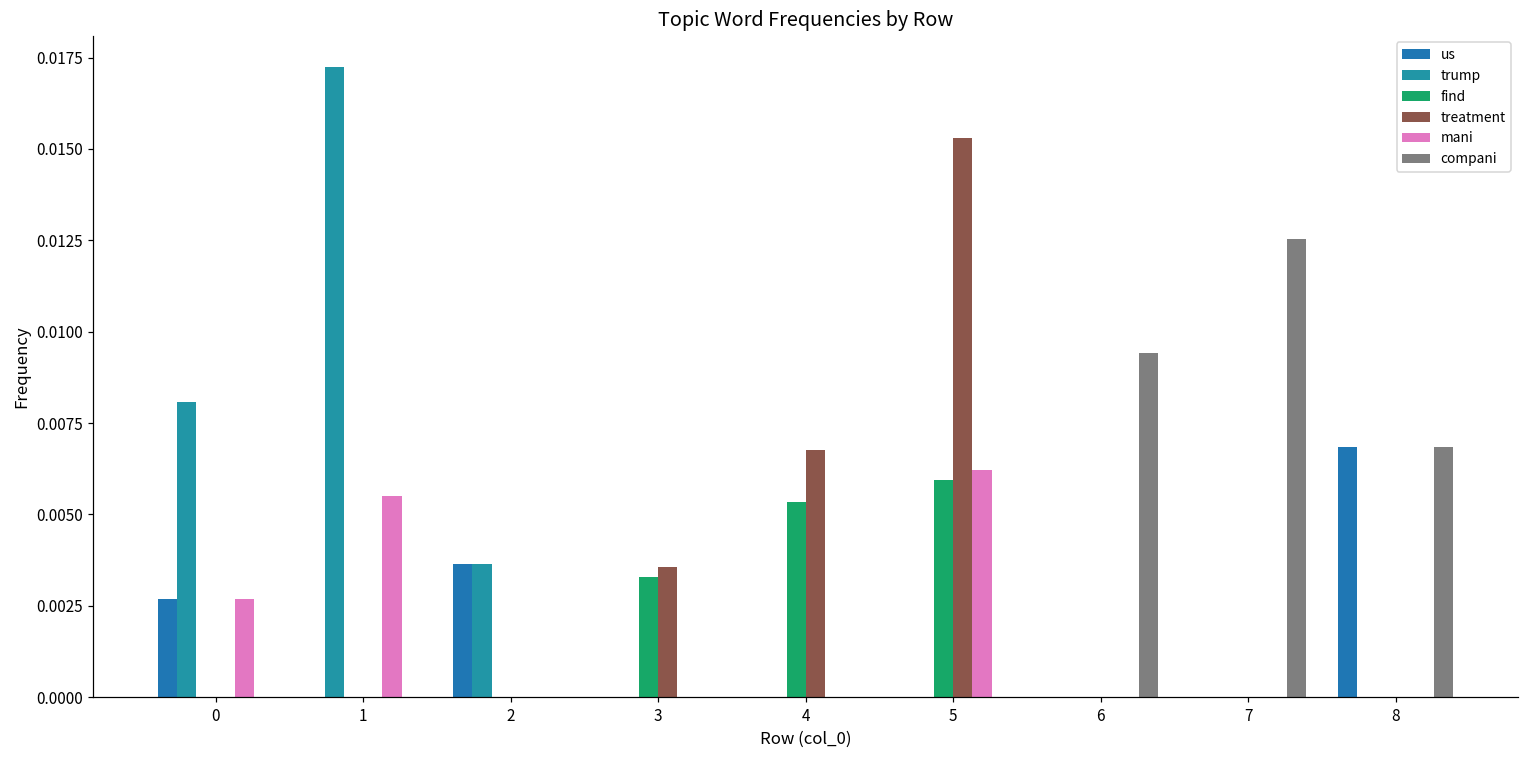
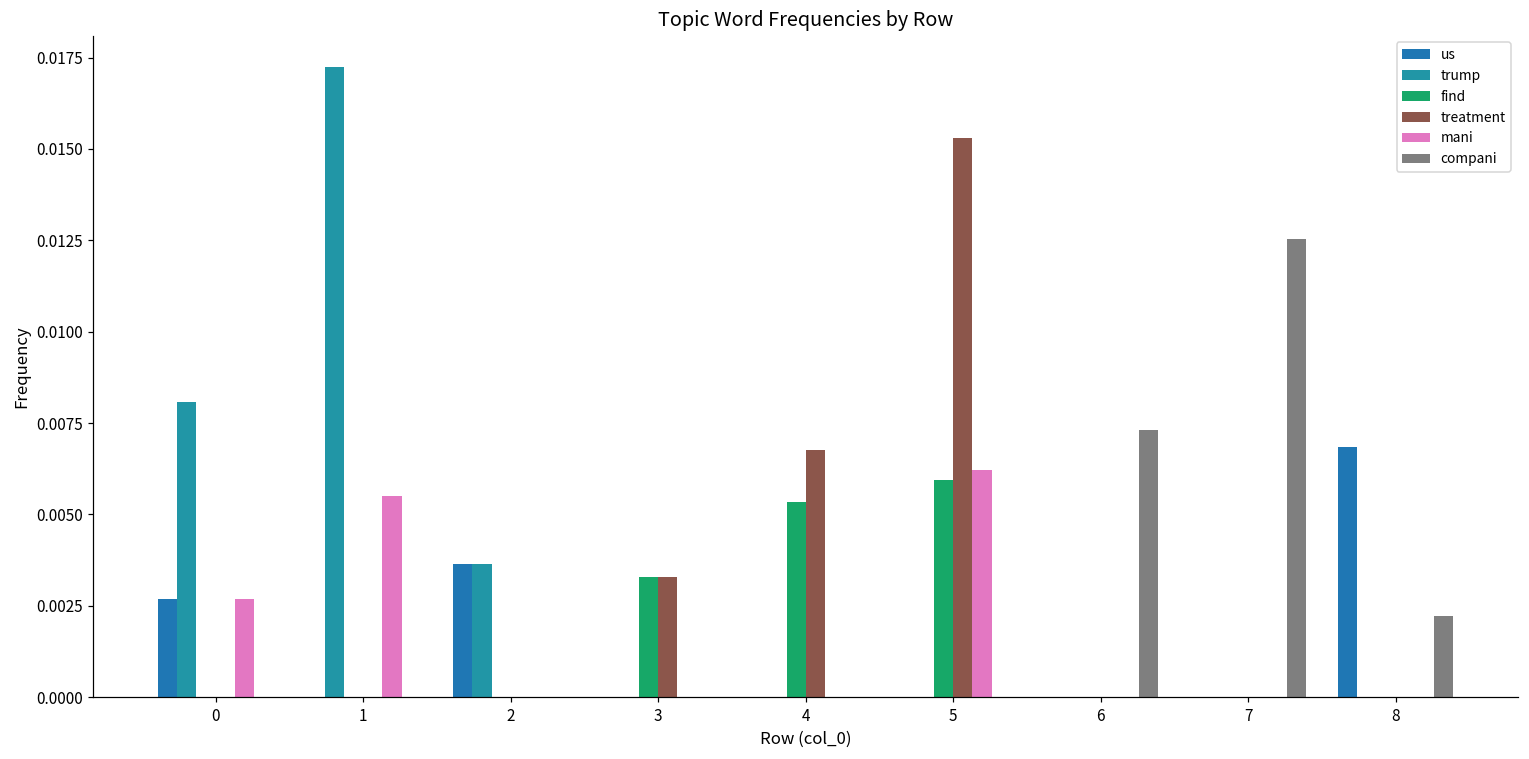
  {
    "find": {
      "0": 0.0000,
      "1": 0.0000,
      "2": 0.0000,
      "3": 0.0033,
      "4": 0.0053,
      "5": 0.0059,
      "6": 0.0000,
      "7": 0.0000,
      "8": 0.0000
    },
    "treatment": {
      "0": 0.0000,
      "1": 0.0000,
      "2": 0.0000,
-     "3": 0.0036,
+     "3": 0.0033,
      "4": 0.0067,
      "5": 0.0153,
      "6": 0.0000,
      "7": 0.0000,
      "8": 0.0000
    },
    "mani": {
      "0": 0.0027,
      "1": 0.0055,
      "2": 0.0000,
      "3": 0.0000,
      "4": 0.0000,
      "5": 0.0062,
      "6": 0.0000,
      "7": 0.0000,
      "8": 0.0000
    },
    "compani": {
      "0": 0.0000,
      "1": 0.0000,
      "2": 0.0000,
      "3": 0.0000,
      "4": 0.0000,
      "5": 0.0000,
-     "6": 0.0094,
+     "6": 0.0073,
      "7": 0.0125,
-     "8": 0.0068
+     "8": 0.0022
    }
  }
